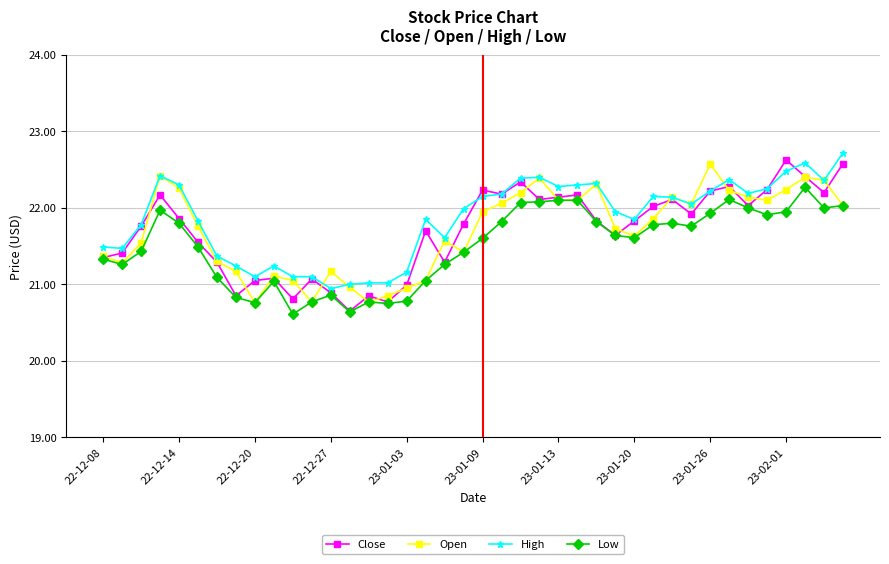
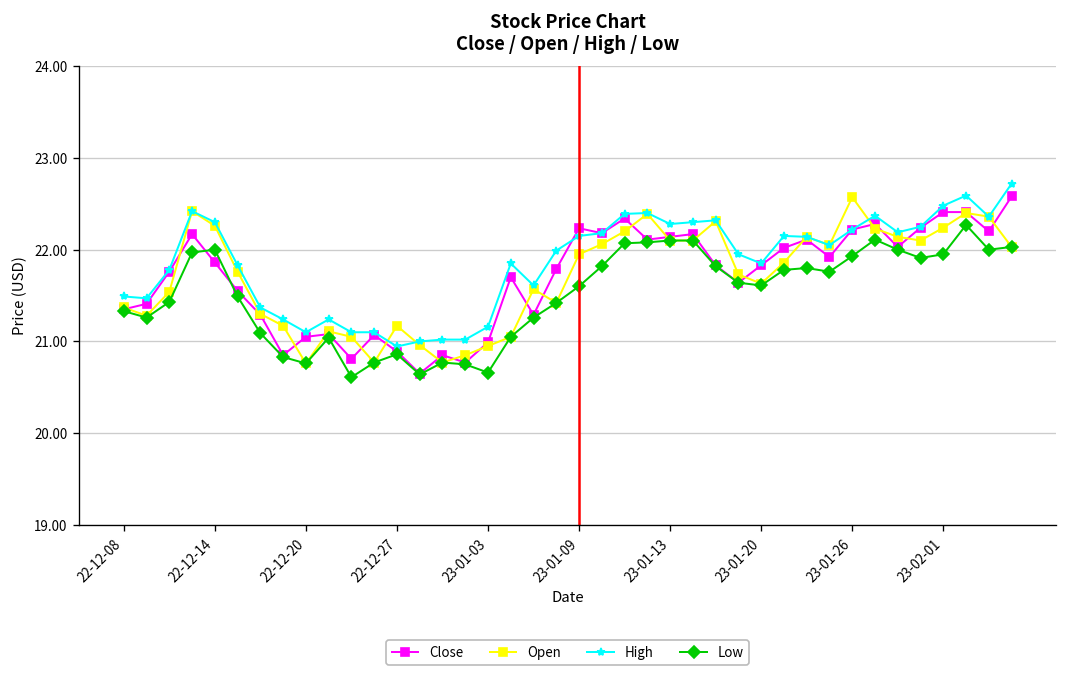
  {
    "Close": {
      "22-12-14": 21.9,
      "22-12-20": 21.0,
      "23-01-03": 21.0,
      "23-01-09": 22.2,
      "23-01-13": 22.1,
-     "23-02-01": 22.6
+     "23-02-01": 22.4
    },
    "Open": {
      "22-12-14": 22.3,
      "22-12-27": 21.2,
      "23-01-03": 21.0,
      "23-01-09": 22.0,
      "23-01-26": 22.6,
      "23-02-01": 22.2
    },
    "High": {
      "22-12-08": 21.5,
      "22-12-14": 22.3,
      "22-12-20": 21.1,
      "22-12-27": 20.9,
      "23-01-03": 21.2,
      "23-01-09": 22.1,
      "23-01-13": 22.3,
      "23-02-01": 22.5
    },
    "Low": {
-     "22-12-14": 21.8,
-     "23-01-03": 20.8,
+     "22-12-14": 22.0,
+     "23-01-03": 20.7,
      "23-01-09": 21.6,
      "23-01-26": 21.9,
      "23-02-01": 22.0
    }
  }
